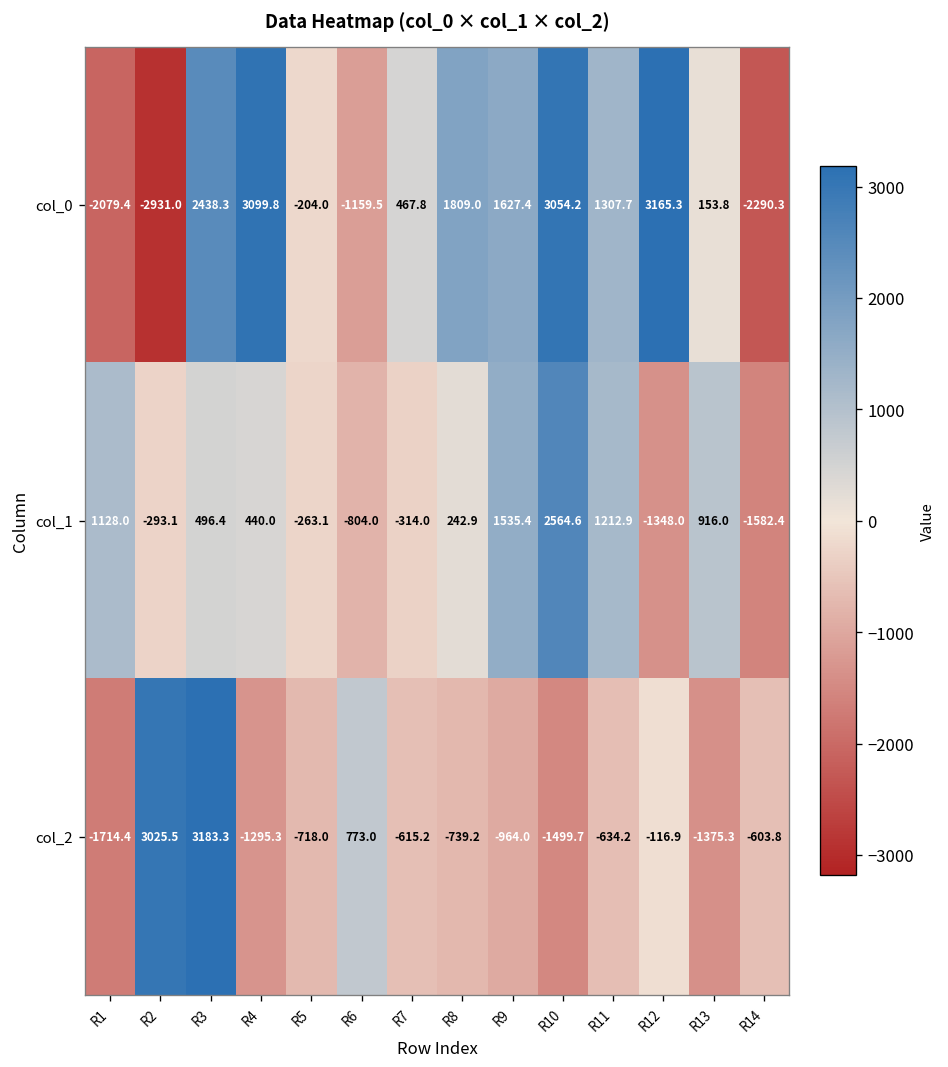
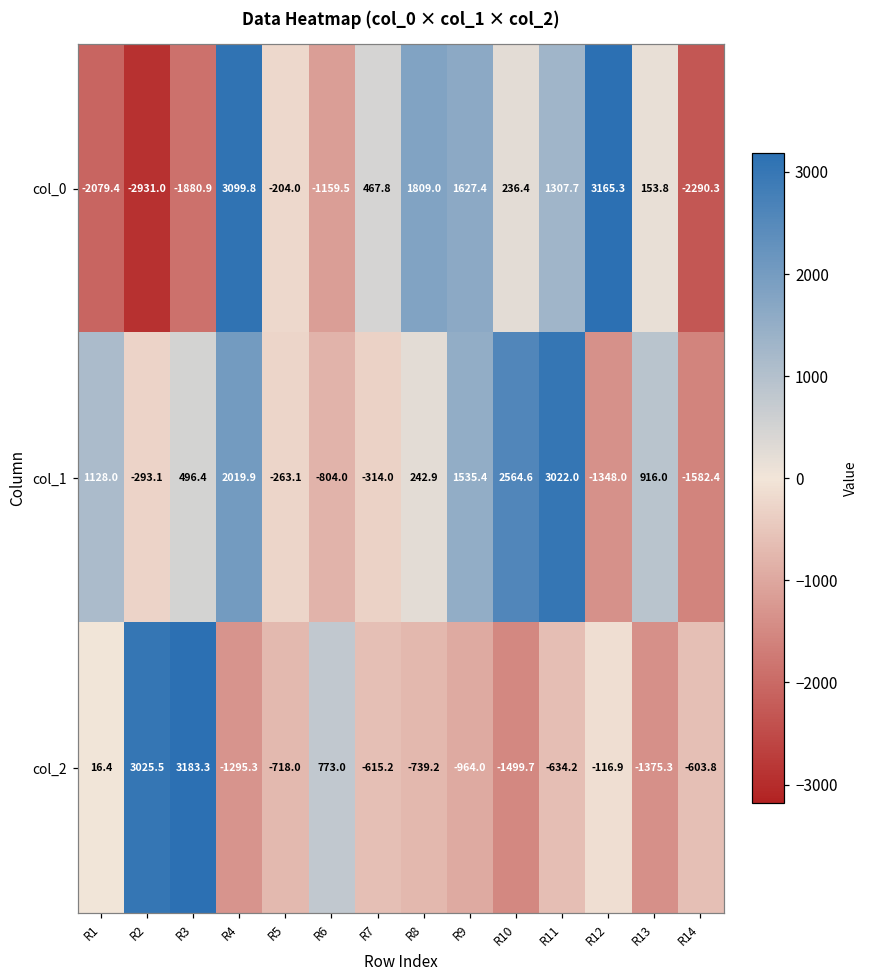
  {
    "col_0": {
      "R1": -2079.4,
      "R2": -2931.0,
-     "R3": 2438.3,
+     "R3": -1880.9,
      "R4": 3099.8,
      "R5": -204.0,
      "R6": -1159.5,
      "R7": 467.8,
      "R8": 1809.0,
      "R9": 1627.4,
-     "R10": 3054.2,
+     "R10": 236.4,
      "R11": 1307.7,
      "R12": 3165.3,
      "R13": 153.8,
      "R14": -2290.3
    },
    "col_1": {
      "R1": 1128.0,
      "R2": -293.1,
      "R3": 496.4,
-     "R4": 440.0,
+     "R4": 2019.9,
      "R5": -263.1,
      "R6": -804.0,
      "R7": -314.0,
      "R8": 242.9,
      "R9": 1535.4,
      "R10": 2564.6,
-     "R11": 1212.9,
+     "R11": 3022.0,
      "R12": -1348.0,
      "R13": 916.0,
      "R14": -1582.4
    },
    "col_2": {
-     "R1": -1714.4,
+     "R1": 16.4,
      "R2": 3025.5,
      "R3": 3183.3,
      "R4": -1295.3,
      "R5": -718.0,
      "R6": 773.0,
      "R7": -615.2,
      "R8": -739.2,
      "R9": -964.0,
      "R10": -1499.7,
      "R11": -634.2,
      "R12": -116.9,
      "R13": -1375.3,
      "R14": -603.8
    }
  }
